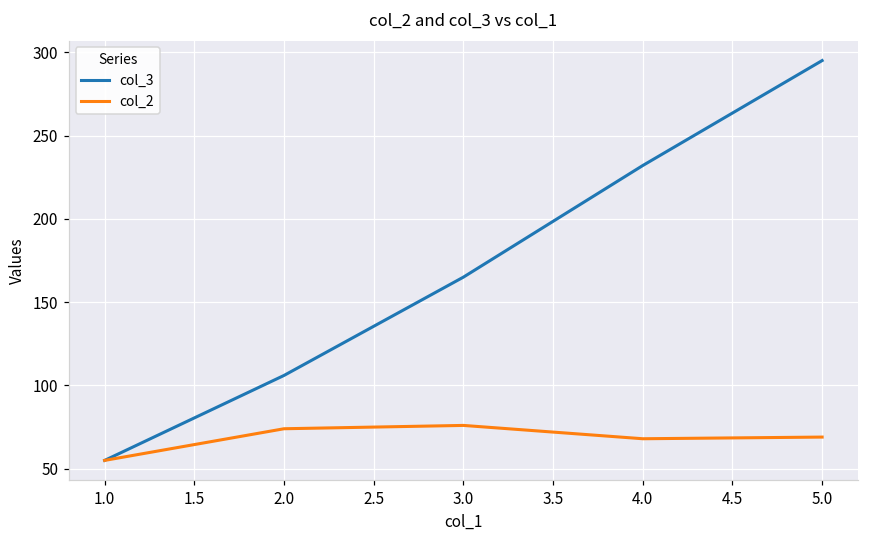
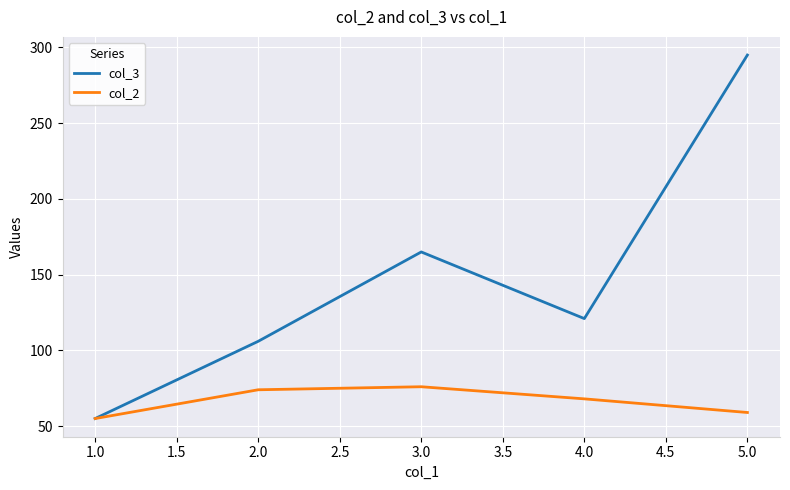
  {
    "col_3": {
      "2.0": 106,
      "3.0": 165,
-     "4.0": 232,
+     "4.0": 121,
      "5.0": 295
    },
    "col_2": {
      "2.0": 74,
      "3.0": 76,
      "4.0": 68,
-     "5.0": 69
+     "5.0": 59
    }
  }
